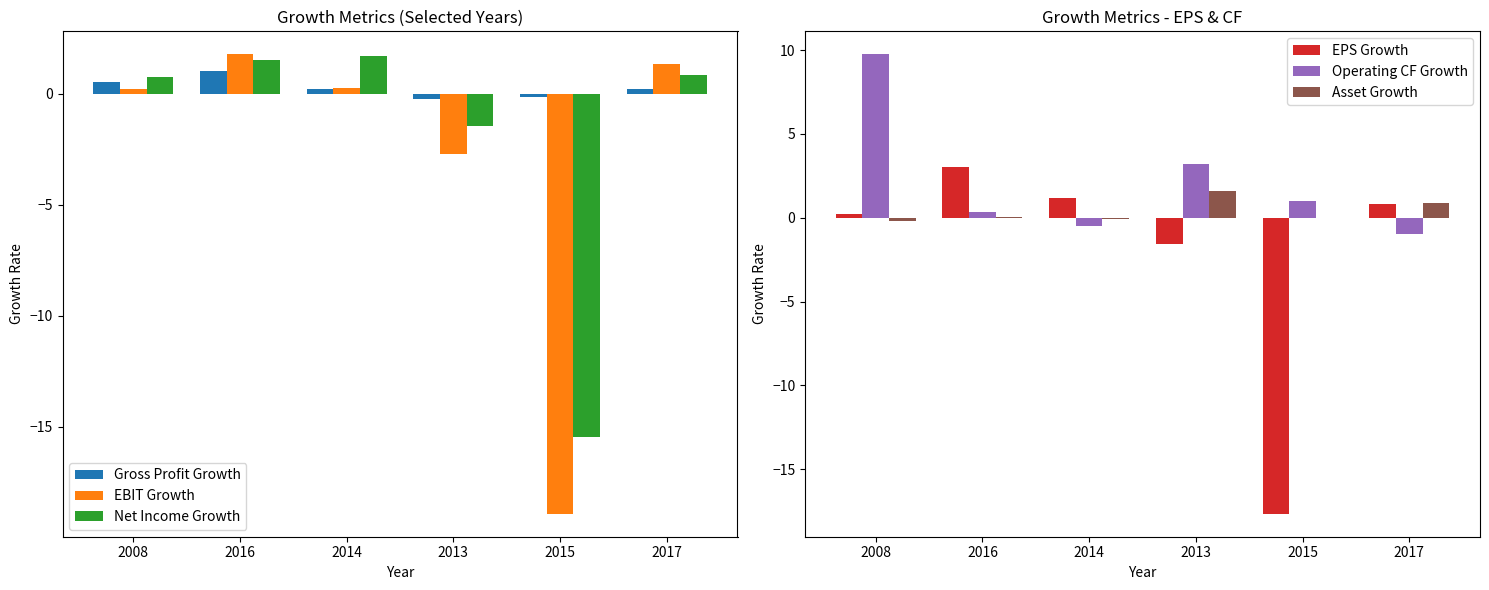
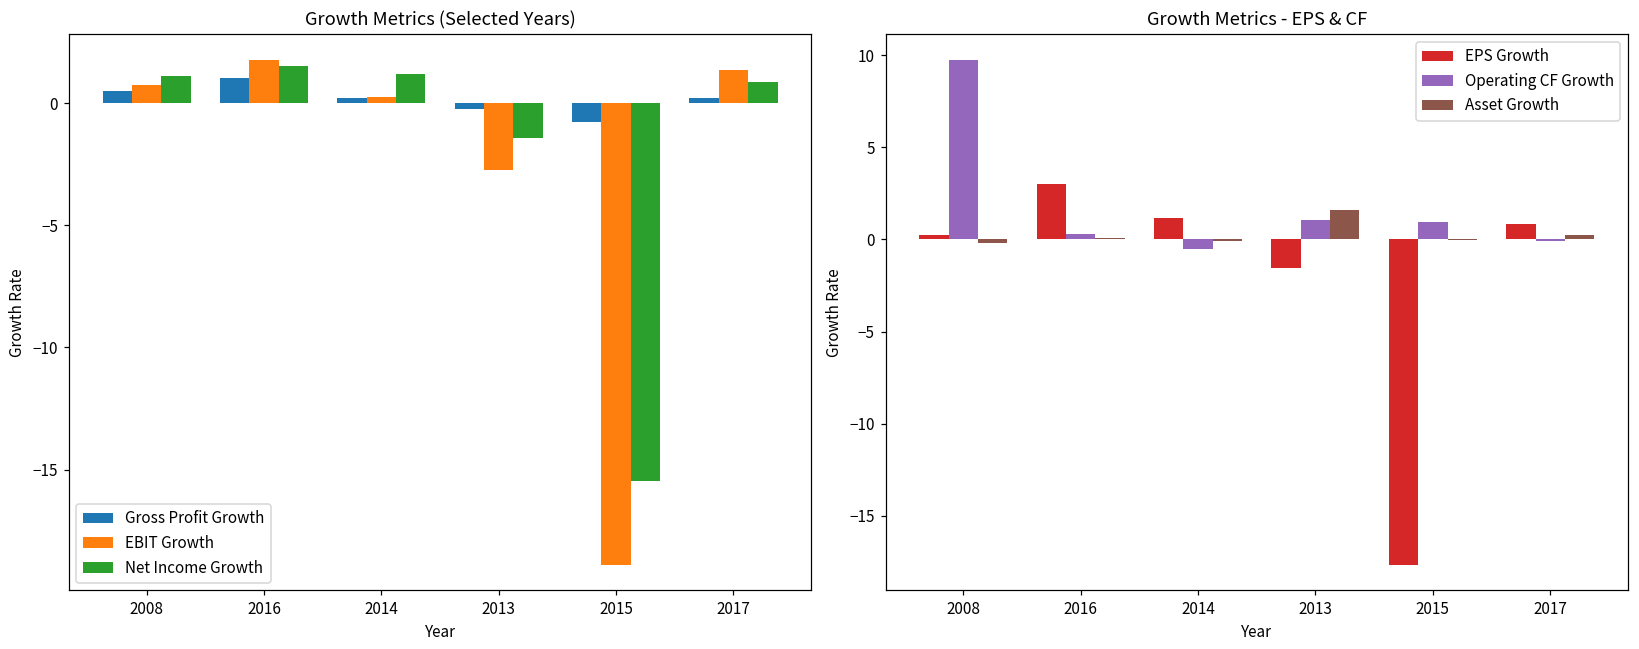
  {
    "Growth Metrics (Selected Years)": {
      "Gross Profit Growth": {
        "2008": 0.5,
        "2016": 1.0,
        "2014": 0.2,
        "2013": -0.2,
-       "2015": -0.1,
+       "2015": -0.8,
        "2017": 0.2
      },
      "EBIT Growth": {
-       "2008": 0.2,
+       "2008": 0.7,
        "2016": 1.8,
        "2014": 0.2,
        "2013": -2.7,
        "2015": -18.9,
        "2017": 1.3
      },
      "Net Income Growth": {
-       "2008": 0.7,
+       "2008": 1.1,
        "2016": 1.5,
-       "2014": 1.7,
+       "2014": 1.2,
        "2013": -1.4,
        "2015": -15.5,
        "2017": 0.9
      }
    },
    "Growth Metrics - EPS & CF": {
      "EPS Growth": {
        "2008": 0.2,
        "2016": 3.0,
        "2014": 1.2,
        "2013": -1.6,
        "2015": -17.7,
        "2017": 0.8
      },
      "Operating CF Growth": {
        "2008": 9.8,
        "2016": 0.3,
        "2014": -0.5,
-       "2013": 3.2,
+       "2013": 1.0,
        "2015": 1.0,
-       "2017": -1.0
+       "2017": -0.1
      },
      "Asset Growth": {
        "2008": -0.2,
        "2013": 1.6,
-       "2017": 0.9
+       "2017": 0.2
      }
    }
  }
